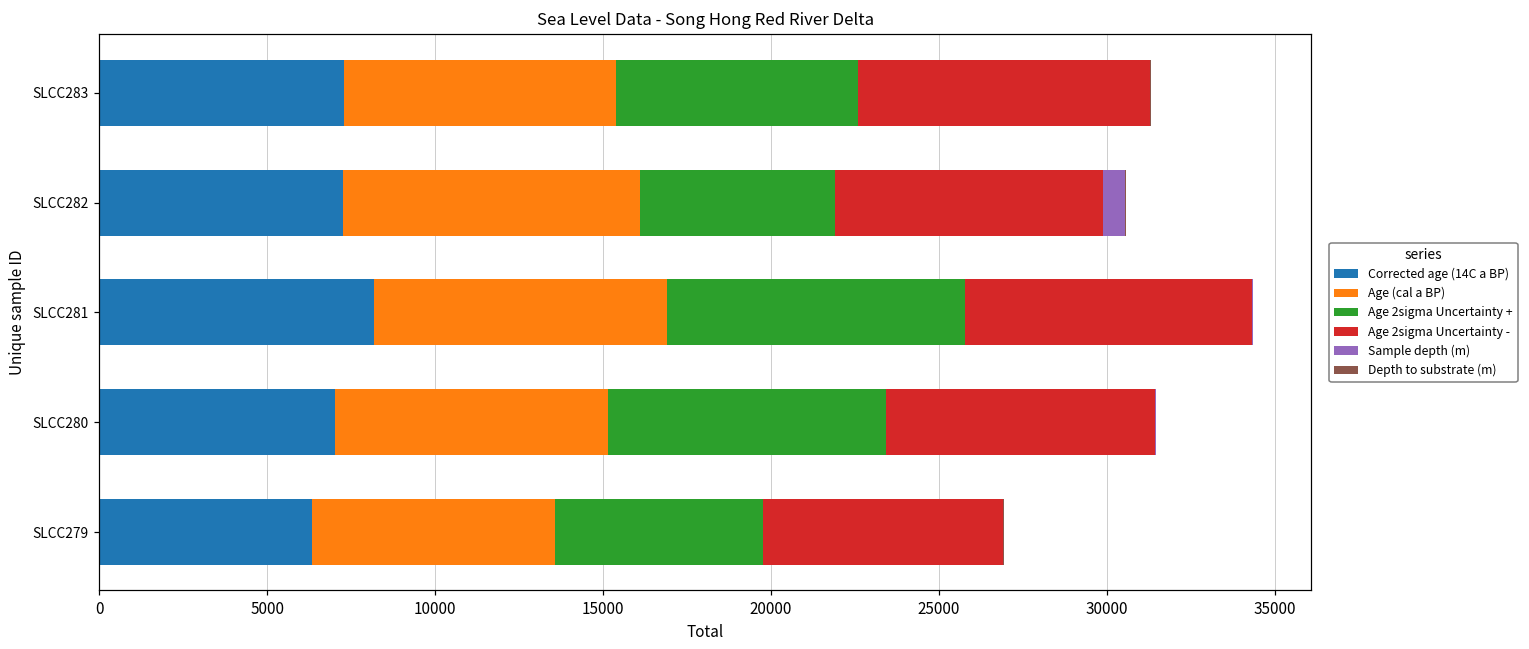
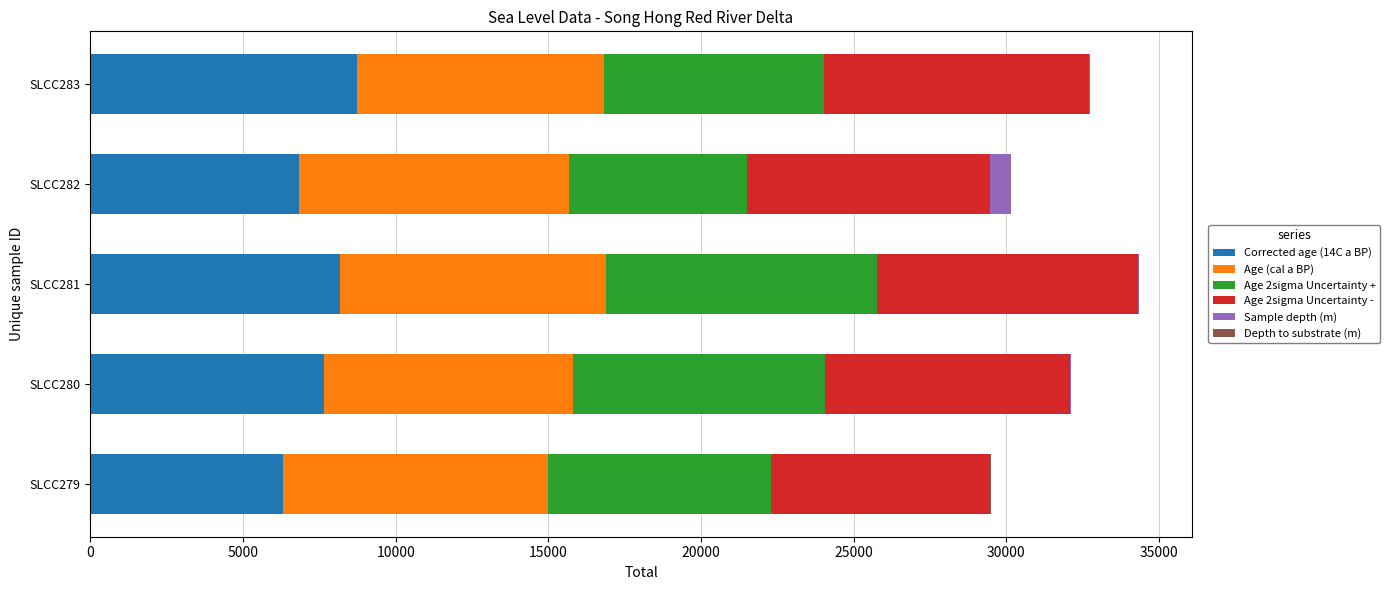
  {
    "Corrected age (14C a BP)": {
-     "SLCC283": 7300,
-     "SLCC282": 7200,
+     "SLCC283": 8700,
+     "SLCC282": 6800,
      "SLCC281": 8200,
-     "SLCC280": 7000,
+     "SLCC280": 7700,
      "SLCC279": 6300
    },
    "Age (cal a BP)": {
      "SLCC283": 8100,
      "SLCC282": 8900,
      "SLCC281": 8700,
      "SLCC280": 8100,
-     "SLCC279": 7200
+     "SLCC279": 8700
    },
    "Age 2sigma Uncertainty +": {
      "SLCC283": 7200,
      "SLCC282": 5800,
      "SLCC281": 8900,
      "SLCC280": 8300,
-     "SLCC279": 6200
+     "SLCC279": 7300
    },
    "Age 2sigma Uncertainty -": {
      "SLCC283": 8700,
      "SLCC282": 8000,
      "SLCC281": 8600,
      "SLCC280": 8000,
      "SLCC279": 7200
    },
    "Sample depth (m)": {
      "SLCC282": 700
    }
  }
